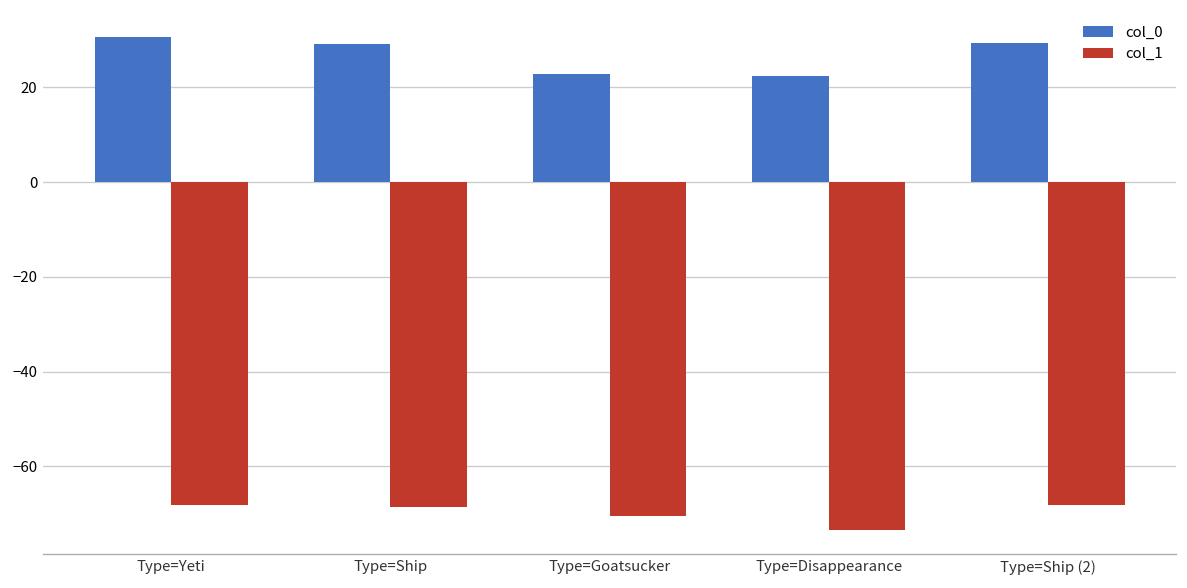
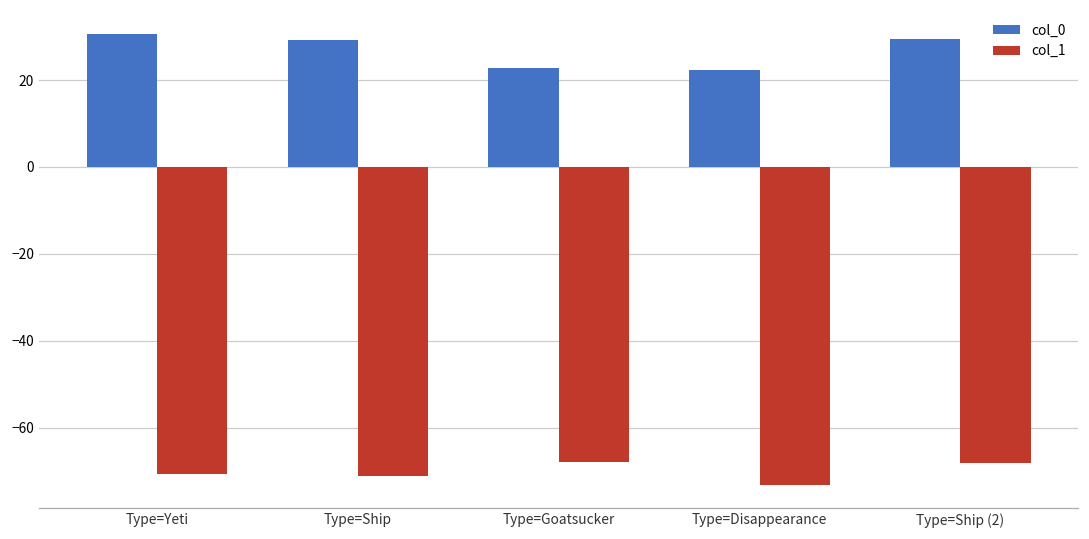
  {
    "col_0": {
      "Type=Yeti": 31,
      "Type=Ship": 29,
      "Type=Goatsucker": 23,
      "Type=Disappearance": 22,
      "Type=Ship (2)": 29
    },
    "col_1": {
-     "Type=Yeti": -68,
-     "Type=Ship": -69,
-     "Type=Goatsucker": -70,
+     "Type=Yeti": -71,
+     "Type=Ship": -71,
+     "Type=Goatsucker": -68,
      "Type=Disappearance": -73,
      "Type=Ship (2)": -68
    }
  }
